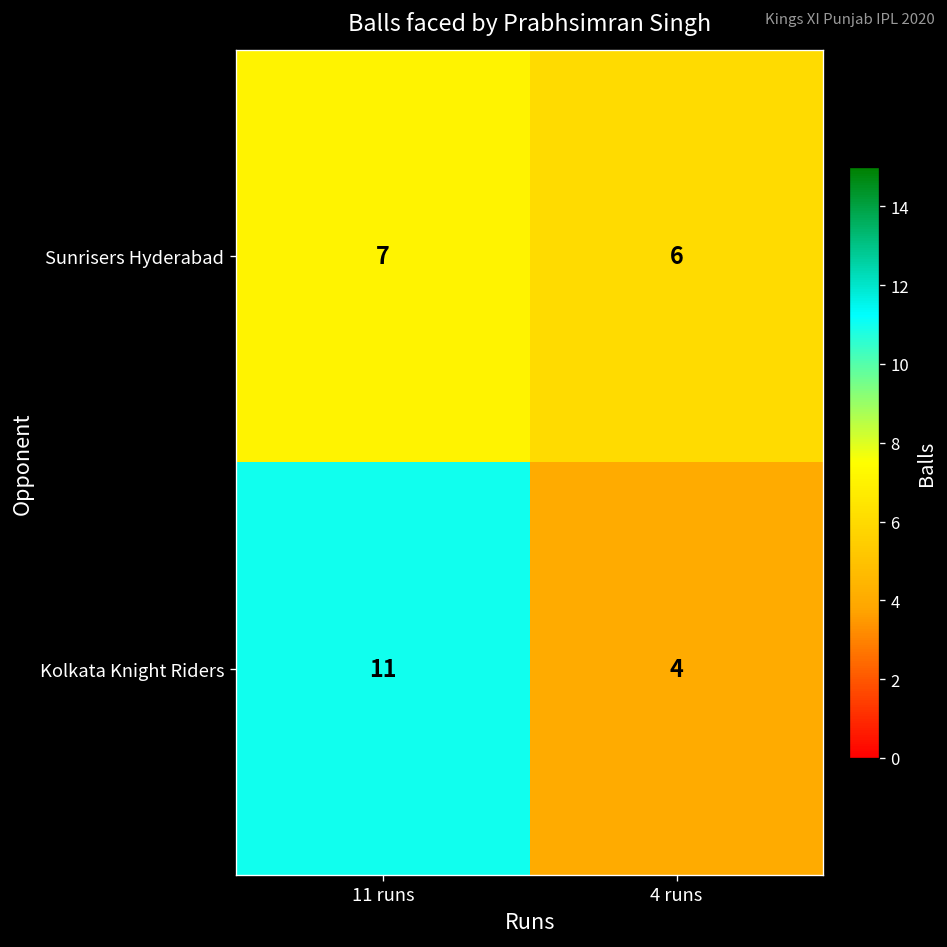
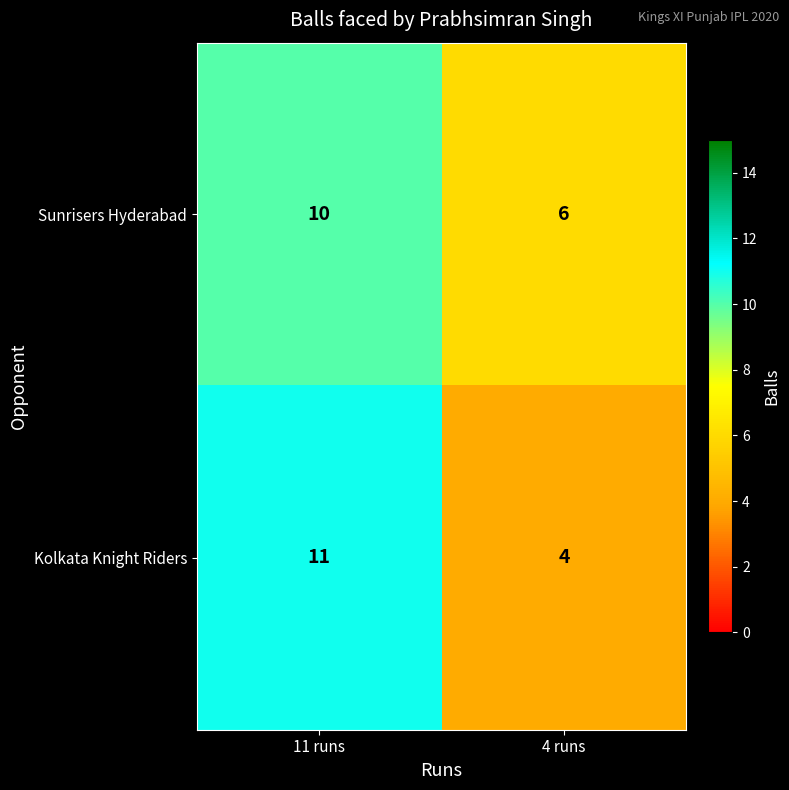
  {
    "Sunrisers Hyderabad": {
-     "11 runs": 7,
+     "11 runs": 10,
      "4 runs": 6
    },
    "Kolkata Knight Riders": {
      "11 runs": 11,
      "4 runs": 4
    }
  }
